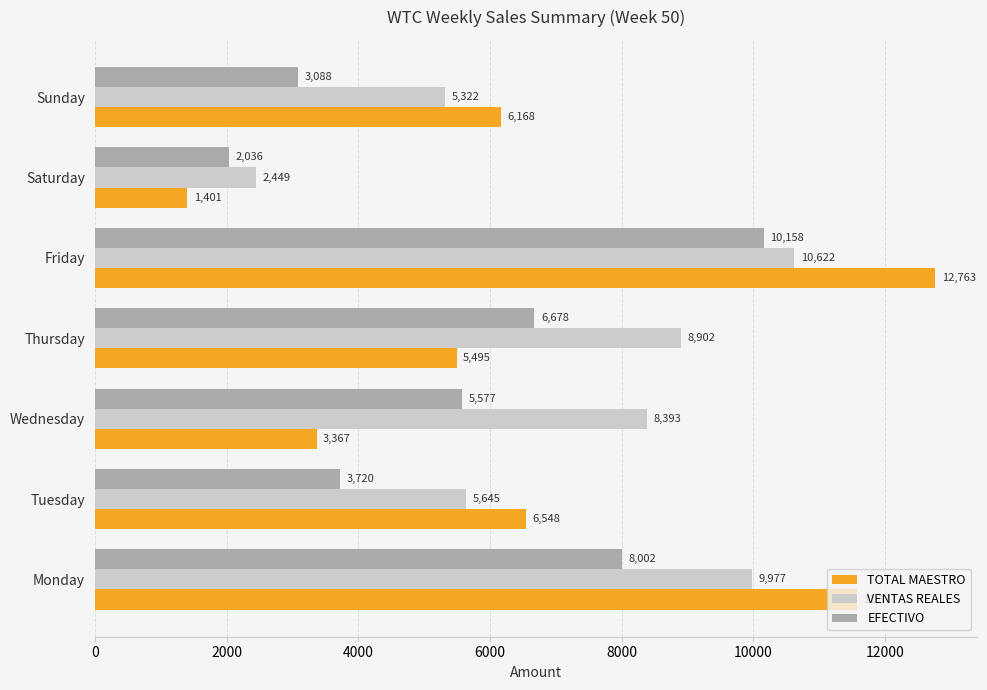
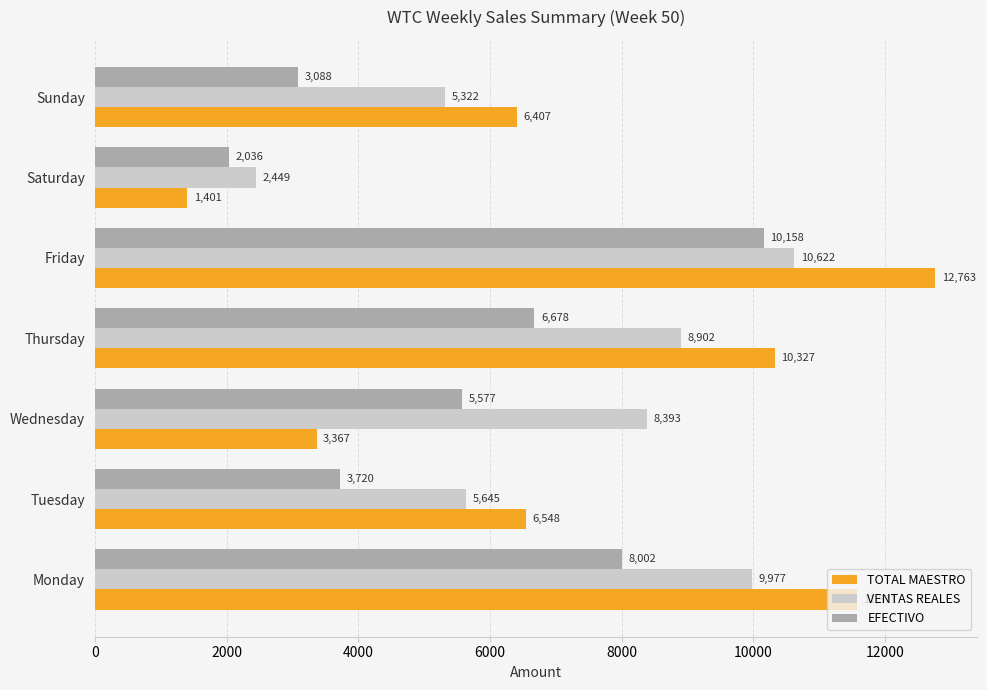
  {
    "TOTAL MAESTRO": {
-     "Sunday": "6,168",
+     "Sunday": "6,407",
      "Saturday": "1,401",
      "Friday": "12,763",
-     "Thursday": "5,495",
+     "Thursday": "10,327",
      "Wednesday": "3,367",
      "Tuesday": "6,548"
    }
  }
